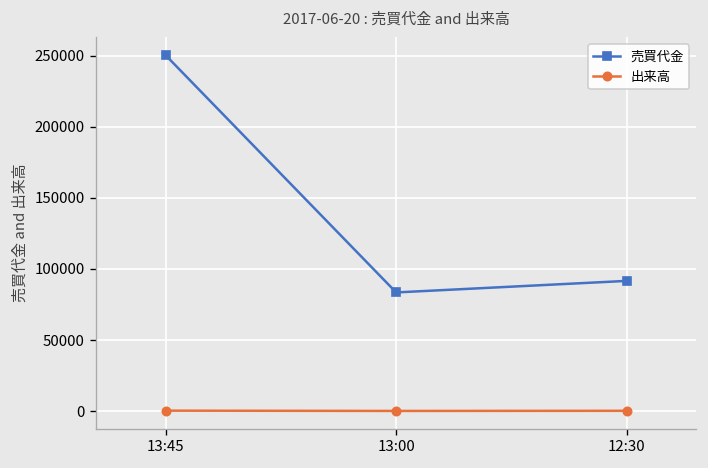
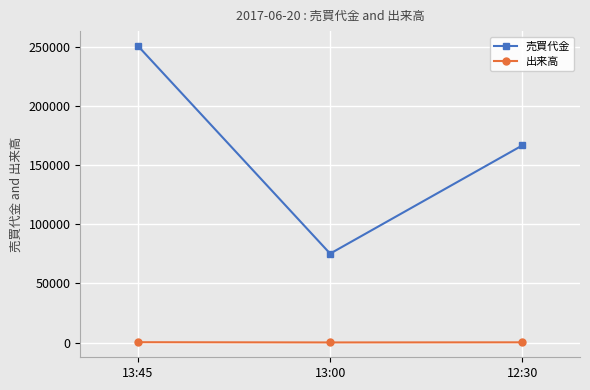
  {
    "売買代金": {
      "13:45": 251000,
-     "13:00": 84000,
-     "12:30": 92000
+     "13:00": 75000,
+     "12:30": 167000
    },
    "出来高": {
      "13:45": 0,
      "13:00": 0,
      "12:30": 0
    }
  }
